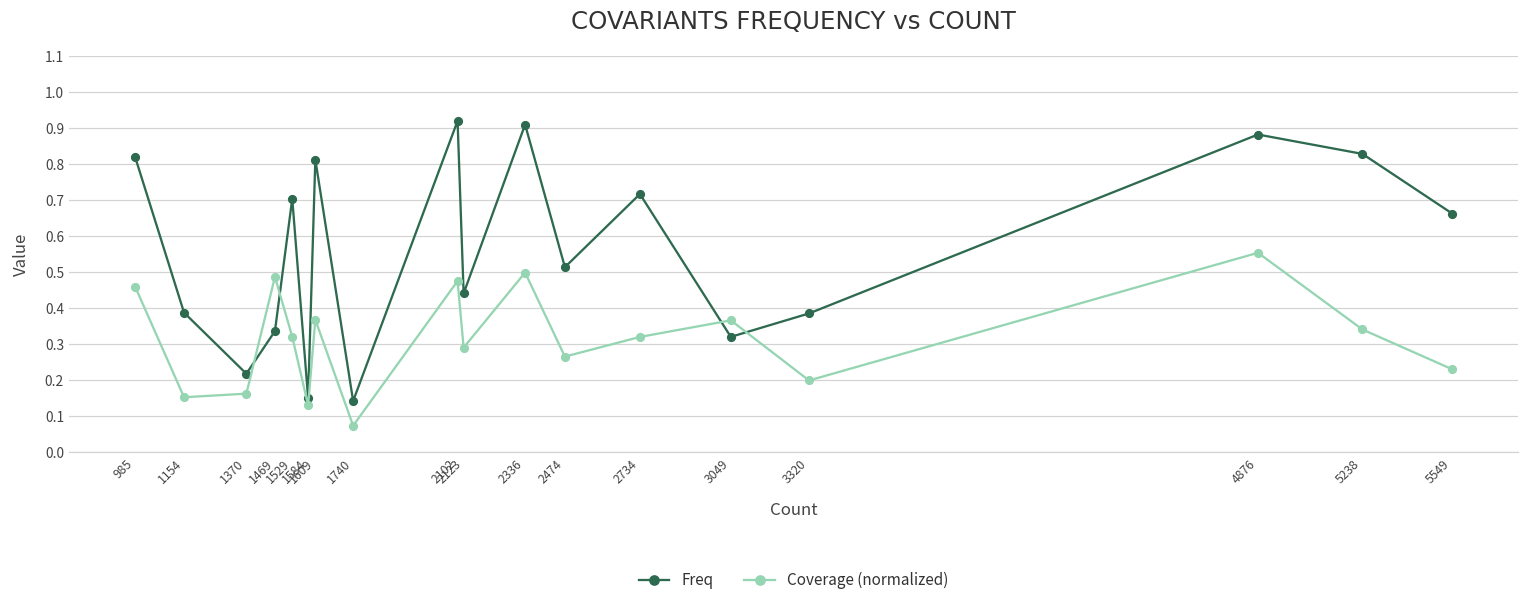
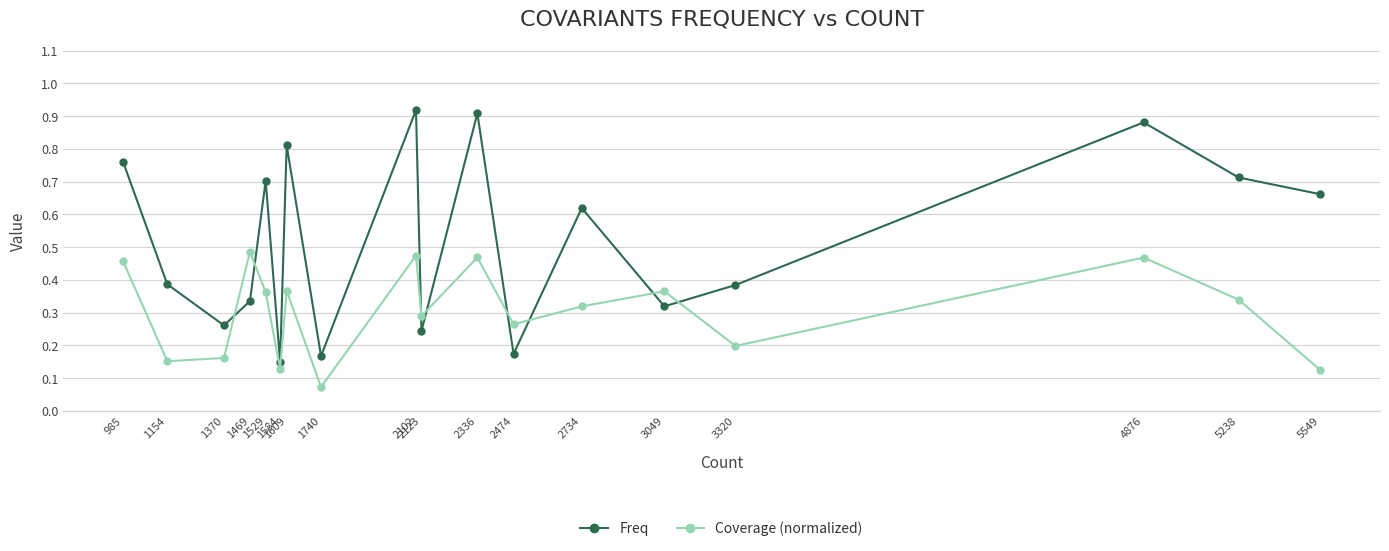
  {
    "Freq": {
-     "985": 0.82,
+     "985": 0.76,
      "1154": 0.39,
-     "1370": 0.22,
+     "1370": 0.26,
      "1469": 0.34,
      "1529": 0.70,
      "1584": 0.15,
      "1609": 0.81,
-     "1740": 0.14,
+     "1740": 0.17,
      "2102": 0.92,
-     "2123": 0.44,
+     "2123": 0.24,
      "2336": 0.91,
-     "2474": 0.51,
-     "2734": 0.72,
+     "2474": 0.17,
+     "2734": 0.62,
      "3049": 0.32,
      "3320": 0.38,
      "4876": 0.88,
-     "5238": 0.83,
+     "5238": 0.71,
      "5549": 0.66
    },
    "Coverage (normalized)": {
      "985": 0.46,
      "1154": 0.15,
      "1370": 0.16,
      "1469": 0.49,
-     "1529": 0.32,
+     "1529": 0.36,
      "1584": 0.13,
      "1609": 0.37,
      "1740": 0.07,
      "2102": 0.47,
      "2123": 0.29,
-     "2336": 0.50,
+     "2336": 0.47,
      "2474": 0.26,
      "2734": 0.32,
      "3049": 0.37,
      "3320": 0.20,
-     "4876": 0.55,
+     "4876": 0.47,
      "5238": 0.34,
-     "5549": 0.23
+     "5549": 0.13
    }
  }
